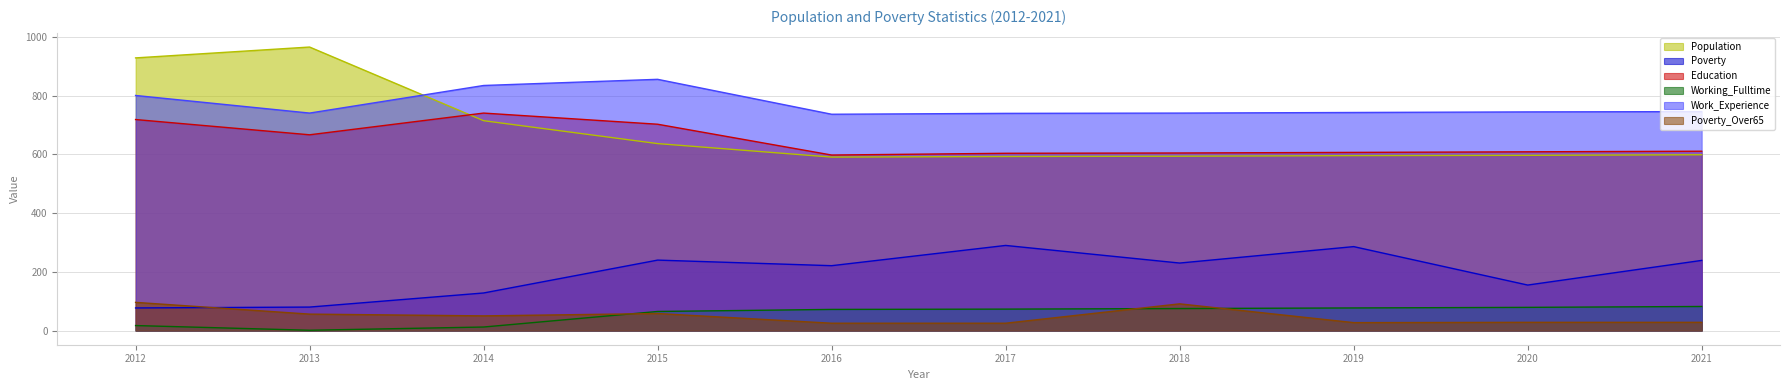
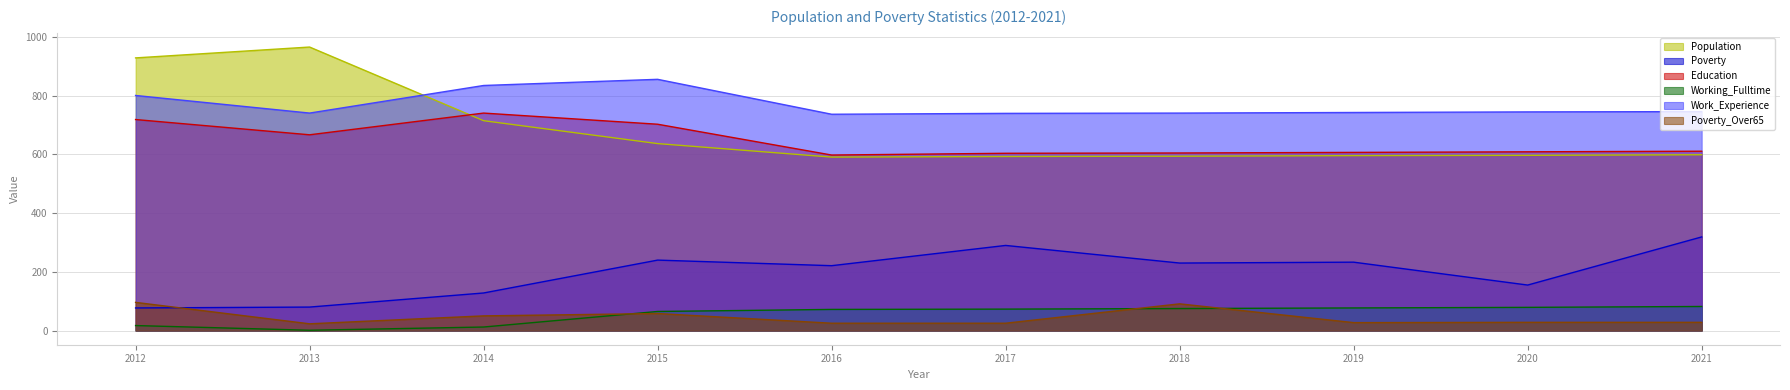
  {
    "Population": {
      "2012": 930,
      "2013": 970,
      "2014": 720,
      "2015": 640,
      "2017": 590,
      "2018": 590,
      "2019": 600,
      "2020": 600,
      "2021": 600
    },
    "Poverty": {
      "2012": 80,
      "2013": 80,
      "2014": 130,
      "2015": 240,
      "2016": 220,
      "2017": 290,
      "2018": 230,
-     "2019": 290,
+     "2019": 230,
      "2020": 160,
-     "2021": 240
+     "2021": 320
    },
    "Education": {
      "2012": 720,
      "2013": 670,
      "2014": 740,
      "2015": 700,
      "2017": 600,
      "2018": 610,
      "2019": 610,
      "2020": 610,
      "2021": 610
    },
    "Working_Fulltime": {
      "2012": 20,
      "2013": 0,
      "2014": 10,
      "2016": 70,
      "2017": 70,
      "2018": 80,
      "2019": 80,
      "2020": 80,
      "2021": 80
    },
    "Work_Experience": {
      "2012": 800,
      "2013": 740,
      "2014": 840,
      "2015": 860,
      "2016": 740,
      "2017": 740,
      "2018": 740,
      "2019": 740,
      "2020": 750
    },
    "Poverty_Over65": {
      "2012": 100,
-     "2013": 60,
+     "2013": 20,
      "2014": 50,
      "2016": 30,
      "2017": 30,
      "2018": 90,
      "2019": 30,
      "2020": 30,
      "2021": 30
    }
  }
